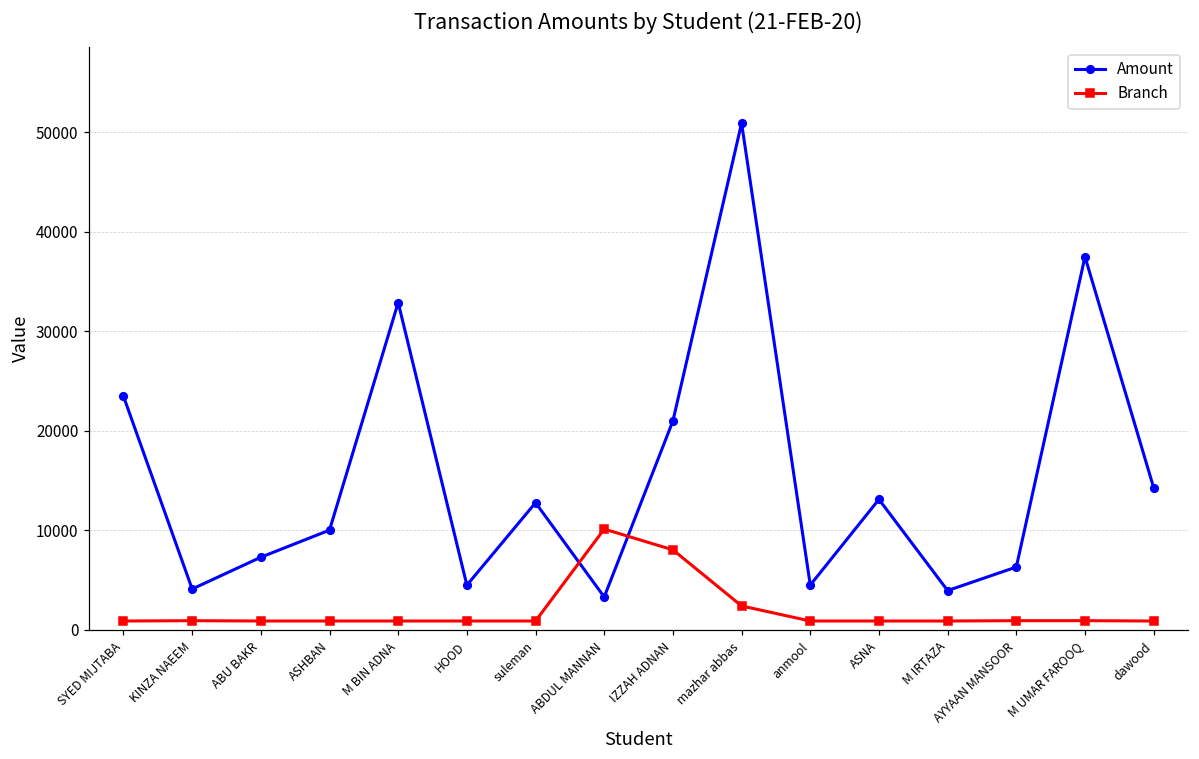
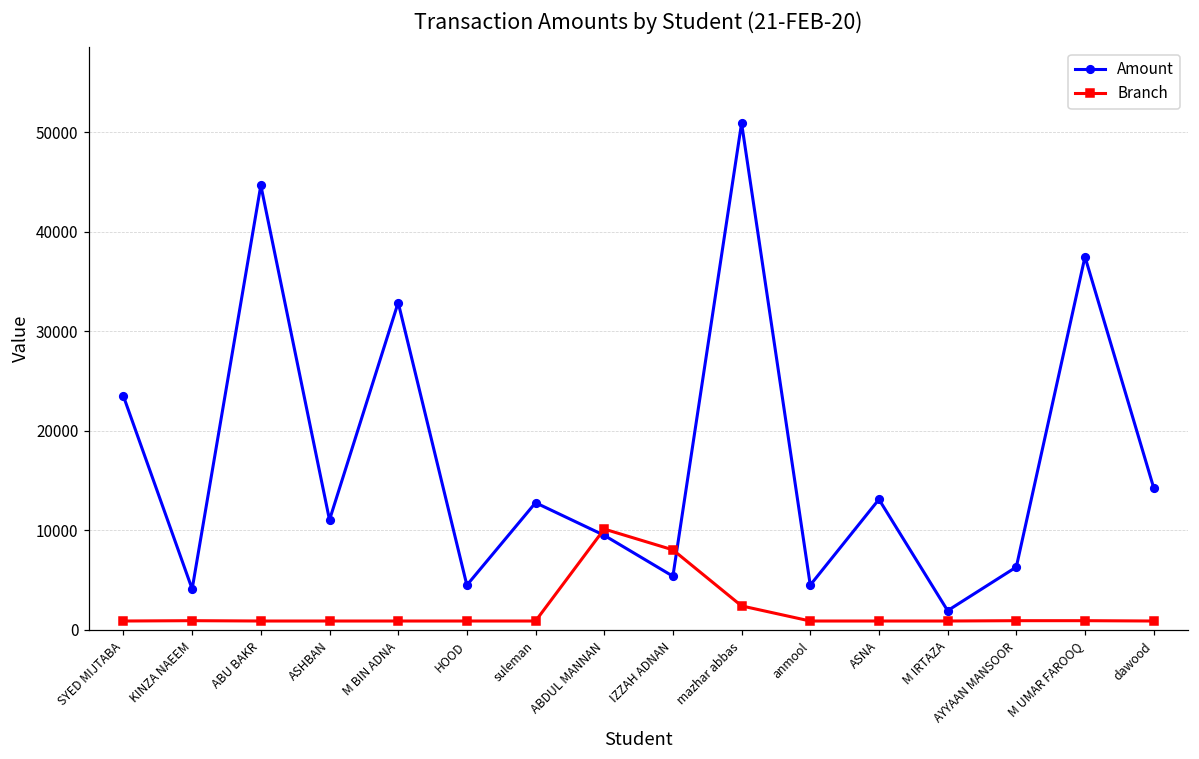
  {
    "Amount": {
      "SYED MIJTABA": 23000,
      "KINZA NAEEM": 4000,
-     "ABU BAKR": 7000,
-     "ASHBAN": 10000,
+     "ABU BAKR": 45000,
+     "ASHBAN": 11000,
      "M BIN ADNA": 33000,
      "HOOD": 4000,
      "suleman": 13000,
-     "ABDUL MANNAN": 3000,
-     "IZZAH ADNAN": 21000,
+     "ABDUL MANNAN": 10000,
+     "IZZAH ADNAN": 5000,
      "mazhar abbas": 51000,
      "anmool": 4000,
      "ASNA": 13000,
-     "M IRTAZA": 4000,
+     "M IRTAZA": 2000,
      "AYYAAN MANSOOR": 6000,
      "M UMAR FAROOQ": 38000,
      "dawood": 14000
    },
    "Branch": {
      "SYED MIJTABA": 1000,
      "KINZA NAEEM": 1000,
      "ABU BAKR": 1000,
      "ASHBAN": 1000,
      "M BIN ADNA": 1000,
      "HOOD": 1000,
      "suleman": 1000,
      "ABDUL MANNAN": 10000,
      "IZZAH ADNAN": 8000,
      "mazhar abbas": 2000,
      "anmool": 1000,
      "ASNA": 1000,
      "M IRTAZA": 1000,
      "AYYAAN MANSOOR": 1000,
      "M UMAR FAROOQ": 1000,
      "dawood": 1000
    }
  }
